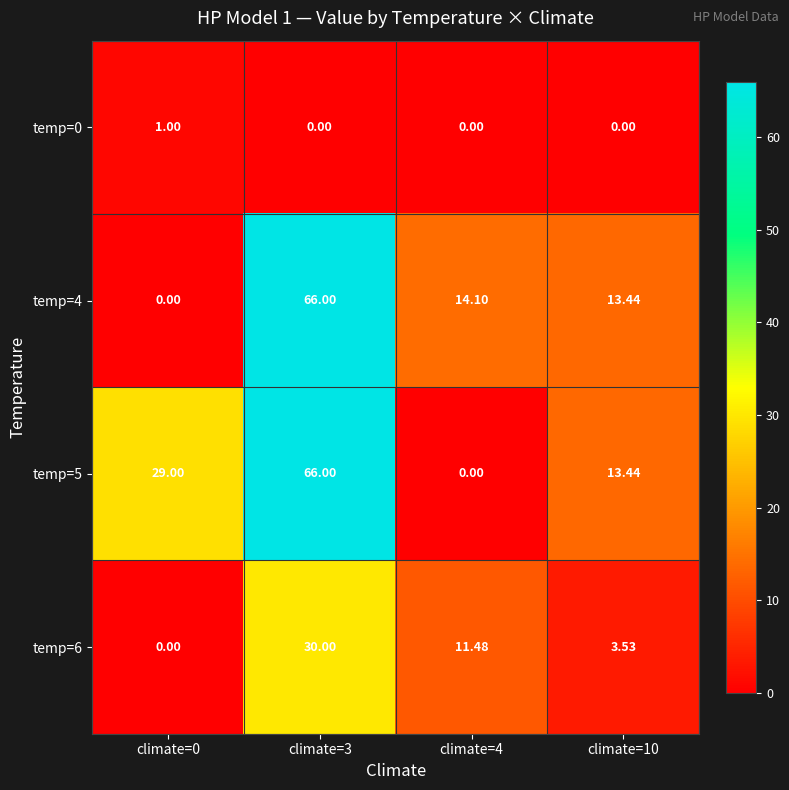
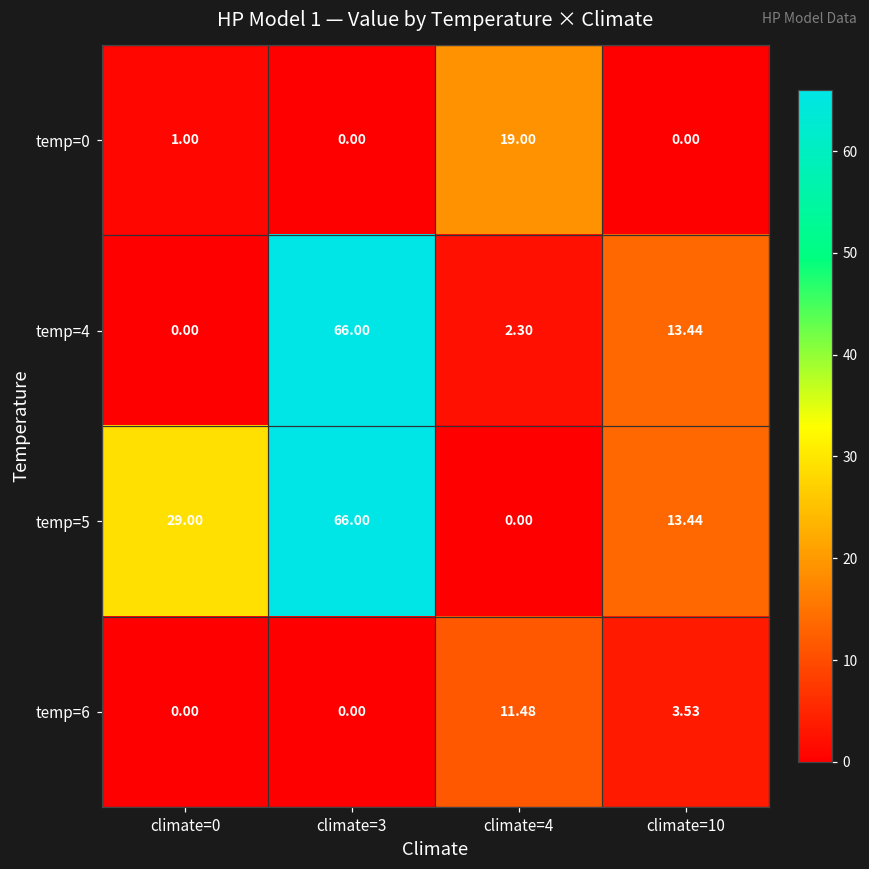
  {
    "temp=0": {
      "climate=0": 1.00,
      "climate=3": 0.00,
-     "climate=4": 0.00,
+     "climate=4": 19.00,
      "climate=10": 0.00
    },
    "temp=4": {
      "climate=0": 0.00,
      "climate=3": 66.00,
-     "climate=4": 14.10,
+     "climate=4": 2.30,
      "climate=10": 13.44
    },
    "temp=5": {
      "climate=0": 29.00,
      "climate=3": 66.00,
      "climate=4": 0.00,
      "climate=10": 13.44
    },
    "temp=6": {
      "climate=0": 0.00,
-     "climate=3": 30.00,
+     "climate=3": 0.00,
      "climate=4": 11.48,
      "climate=10": 3.53
    }
  }
